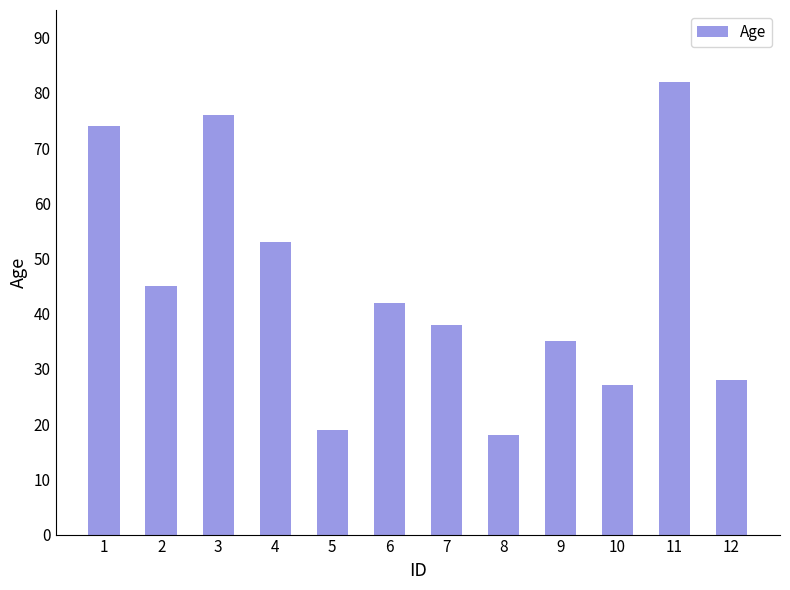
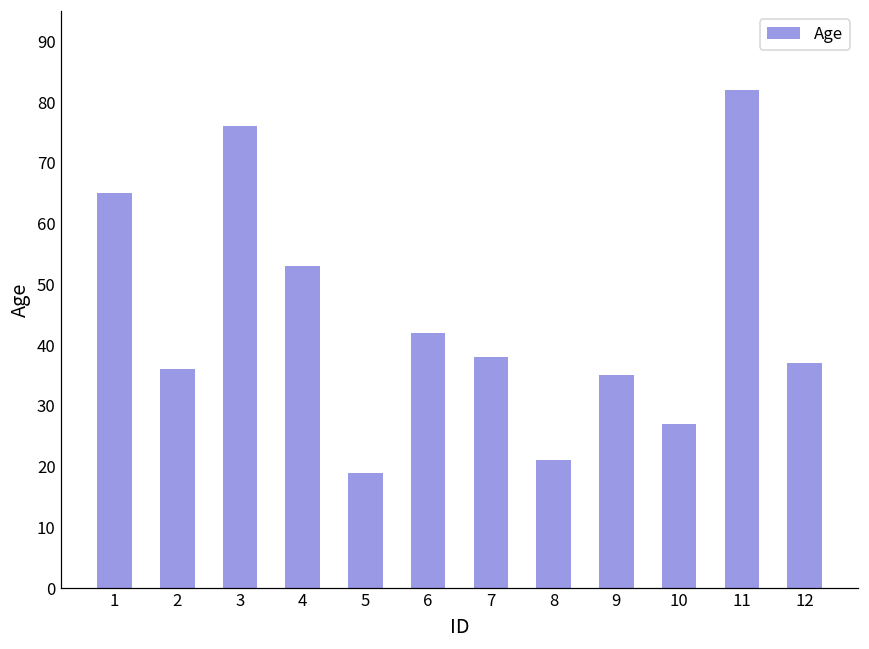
  {
-   "1": 74,
-   "2": 45,
+   "1": 65,
+   "2": 36,
    "3": 76,
    "4": 53,
    "5": 19,
    "6": 42,
    "7": 38,
-   "8": 18,
+   "8": 21,
    "9": 35,
    "10": 27,
    "11": 82,
-   "12": 28
+   "12": 37
  }
